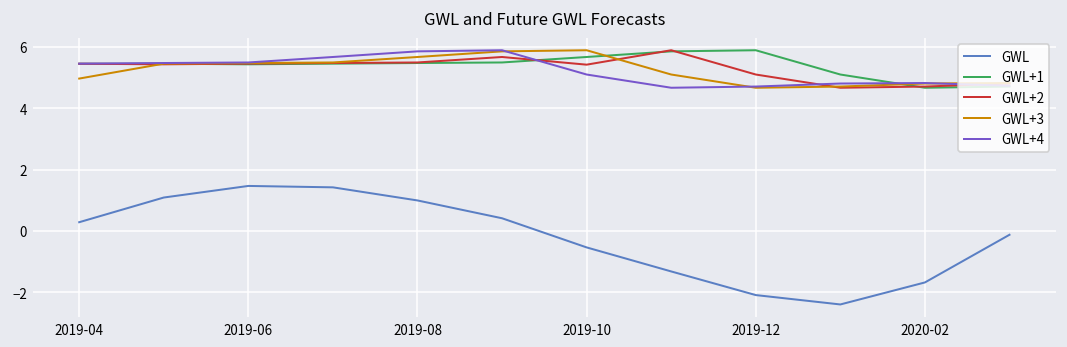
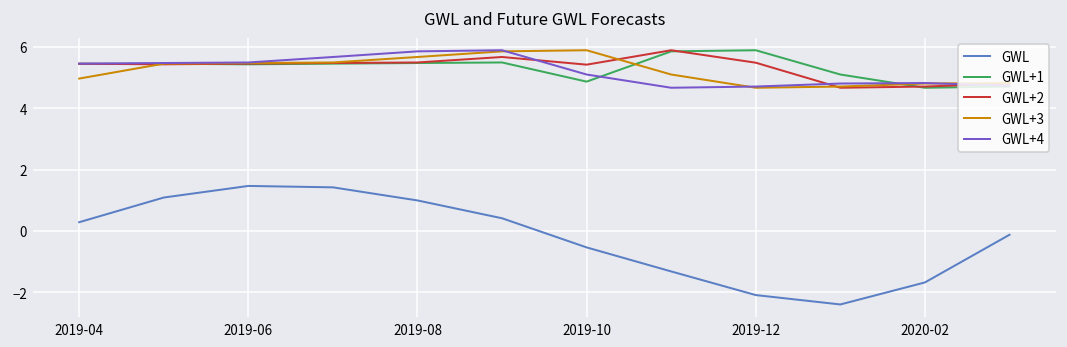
  {
    "GWL+1": {
-     "2019-10": 5.7,
+     "2019-10": 4.9,
      "2019-12": 5.9
    },
    "GWL+2": {
      "2019-10": 5.4,
-     "2019-12": 5.1
+     "2019-12": 5.5
    },
    "GWL+3": {
      "2019-04": 5.0,
      "2019-08": 5.7,
      "2019-10": 5.9
    }
  }
